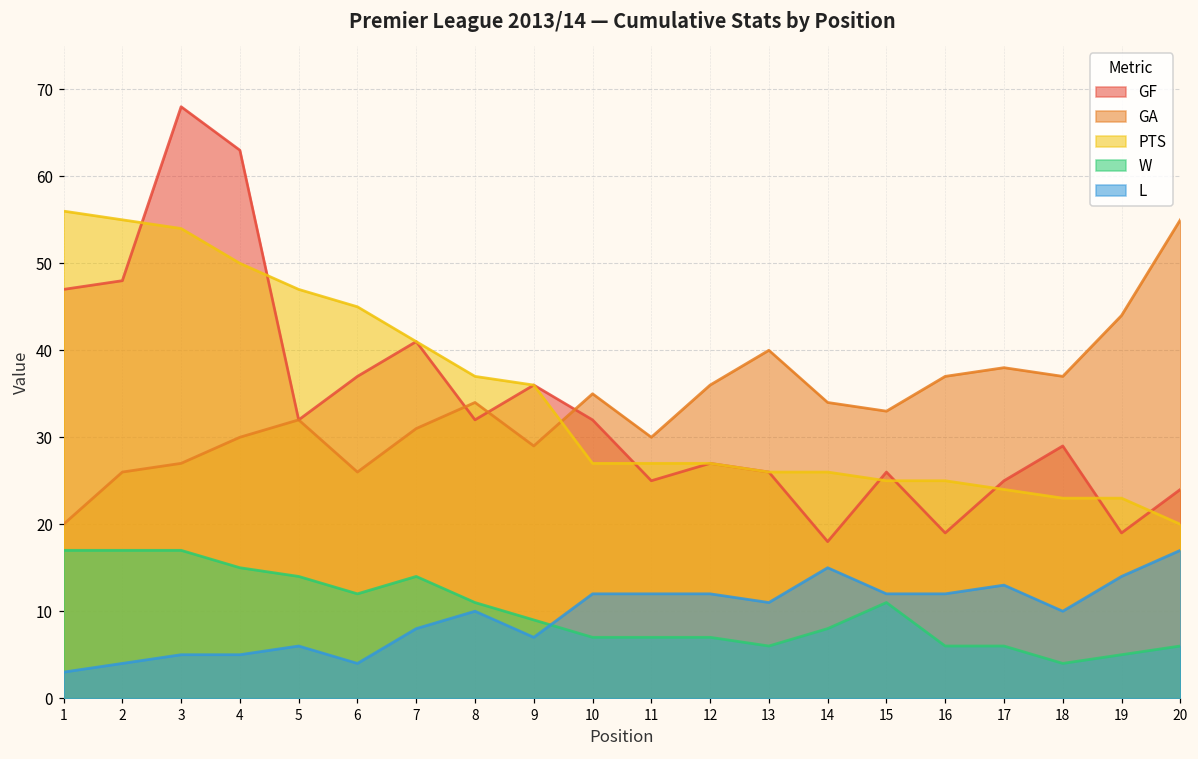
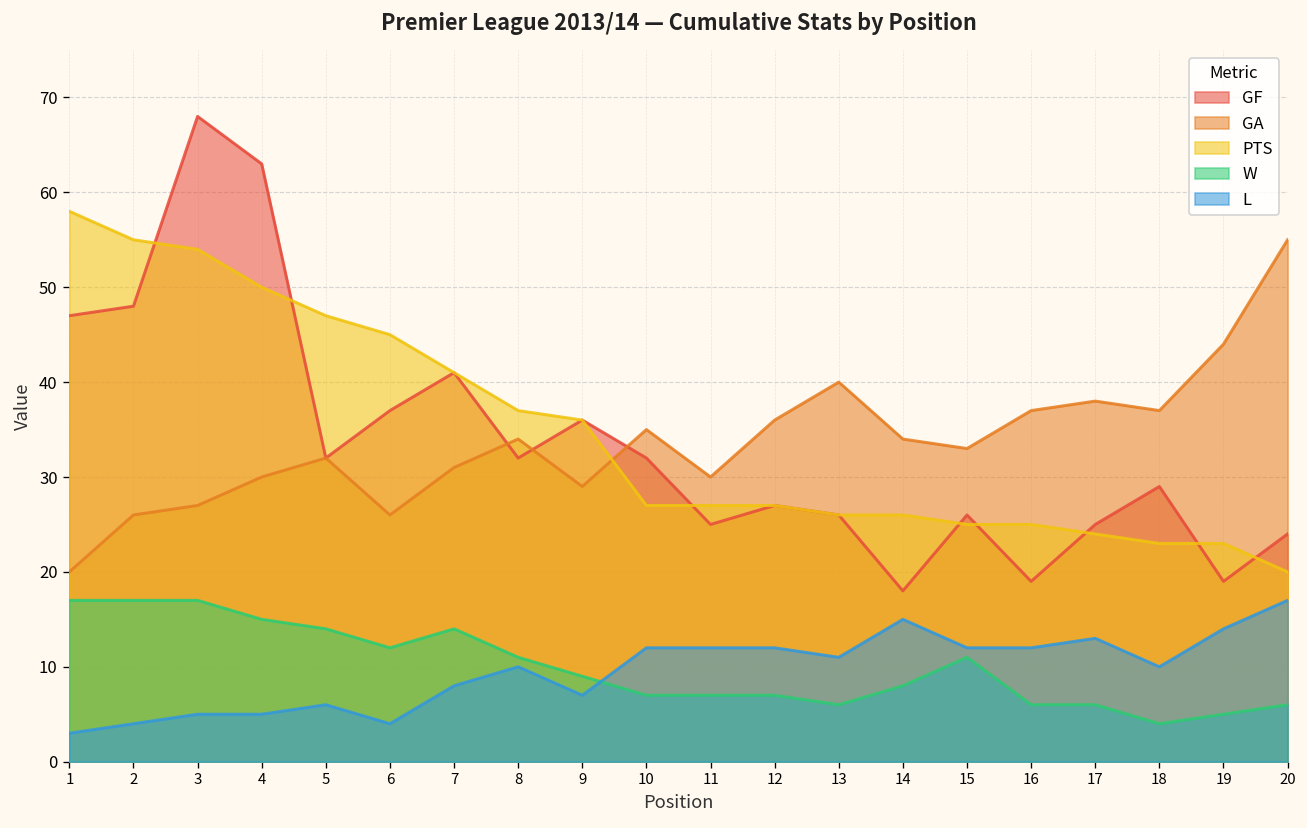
  {
    "PTS": {
-     "1": 56,
+     "1": 58,
      "2": 55,
      "3": 54,
      "4": 50,
      "5": 47,
      "6": 45,
      "8": 37,
      "10": 27,
      "11": 27,
      "14": 26,
      "15": 25,
      "16": 25,
      "17": 24,
      "18": 23,
      "19": 23,
      "20": 20
    },
    "W": {
      "1": 17,
      "2": 17,
      "3": 17,
      "4": 15,
      "5": 14,
      "6": 12,
      "7": 14,
      "8": 11,
      "9": 9,
      "10": 7,
      "11": 7,
      "12": 7,
      "13": 6,
      "14": 8,
      "15": 11,
      "16": 6,
      "17": 6,
      "18": 4,
      "19": 5,
      "20": 6
    },
    "L": {
      "1": 3,
      "2": 4,
      "3": 5,
      "4": 5,
      "5": 6,
      "6": 4,
      "7": 8,
      "8": 10,
      "9": 7,
      "10": 12,
      "11": 12,
      "12": 12,
      "13": 11,
      "14": 15,
      "15": 12,
      "16": 12,
      "17": 13,
      "18": 10,
      "19": 14,
      "20": 17
    }
  }
